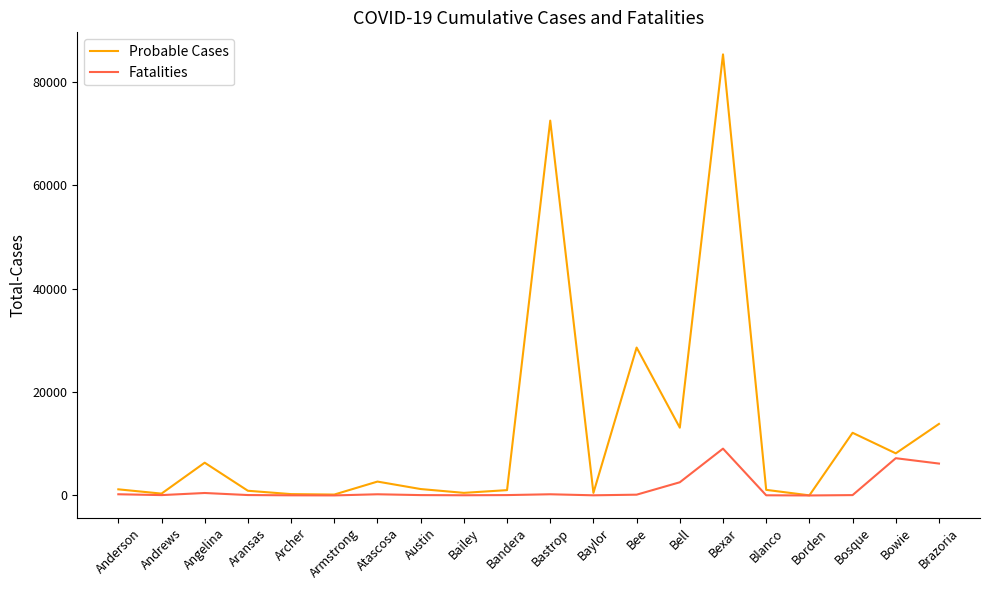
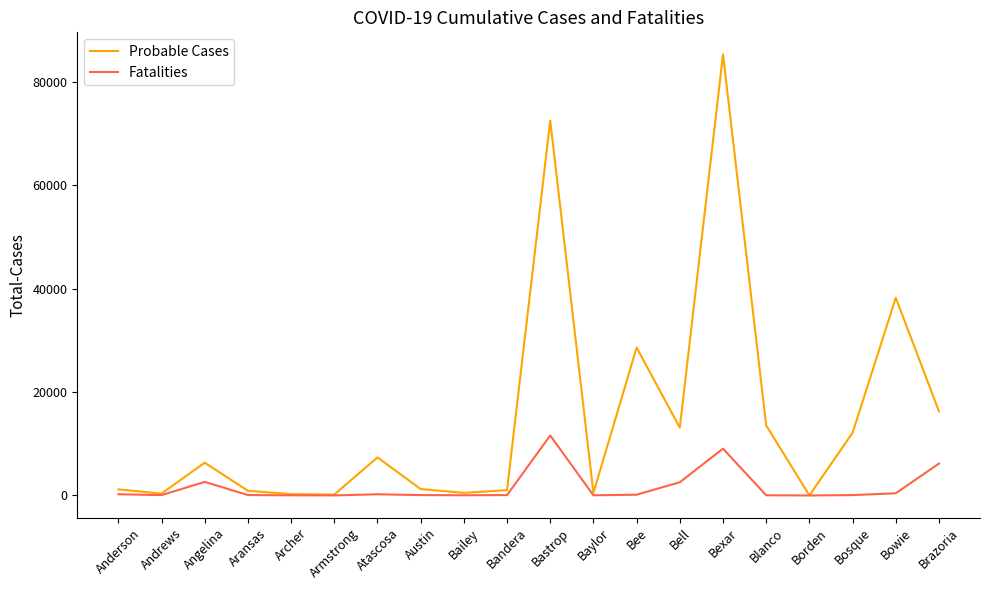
  {
    "Probable Cases": {
      "Anderson": 1000,
      "Angelina": 6000,
      "Aransas": 1000,
-     "Atascosa": 3000,
+     "Atascosa": 7000,
      "Austin": 1000,
      "Bandera": 1000,
      "Bastrop": 72000,
      "Bee": 29000,
      "Bell": 13000,
      "Bexar": 85000,
-     "Blanco": 1000,
+     "Blanco": 14000,
      "Bosque": 12000,
-     "Bowie": 8000,
-     "Brazoria": 14000
+     "Bowie": 38000,
+     "Brazoria": 16000
    },
    "Fatalities": {
      "Anderson": 0,
-     "Angelina": 0,
+     "Angelina": 3000,
      "Aransas": 0,
      "Atascosa": 0,
      "Austin": 0,
      "Bandera": 0,
-     "Bastrop": 0,
+     "Bastrop": 12000,
      "Bee": 0,
      "Bell": 3000,
      "Bexar": 9000,
      "Blanco": 0,
      "Bosque": 0,
-     "Bowie": 7000,
+     "Bowie": 0,
      "Brazoria": 6000
    }
  }
